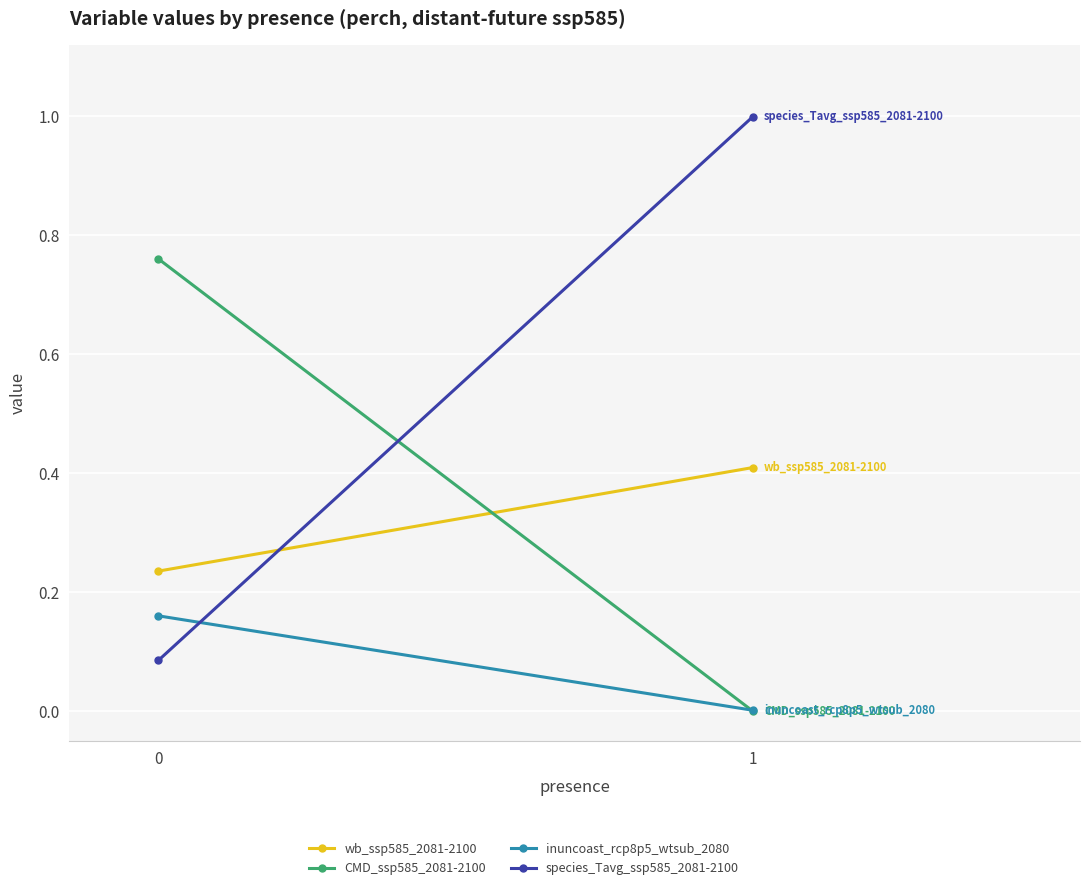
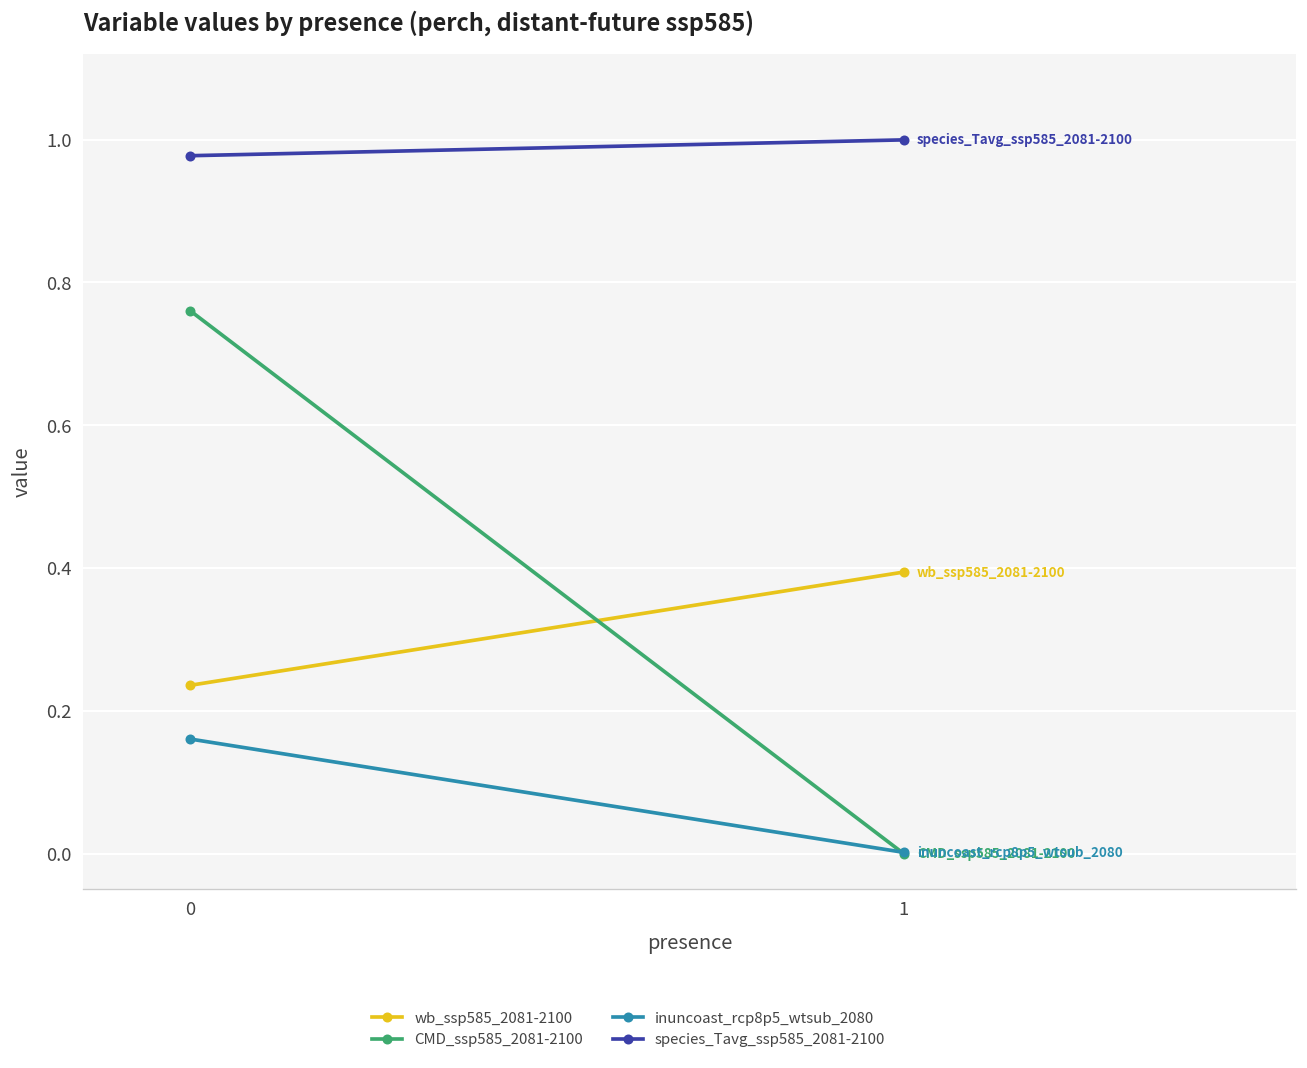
  {
    "wb_ssp585_2081-2100": {
      "0": 0.24,
-     "1": 0.41
+     "1": 0.39
    },
    "CMD_ssp585_2081-2100": {
      "0": 0.76
    },
    "inuncoast_rcp8p5_wtsub_2080": {
      "0": 0.16
    },
    "species_Tavg_ssp585_2081-2100": {
-     "0": 0.09
+     "0": 0.98
    }
  }
